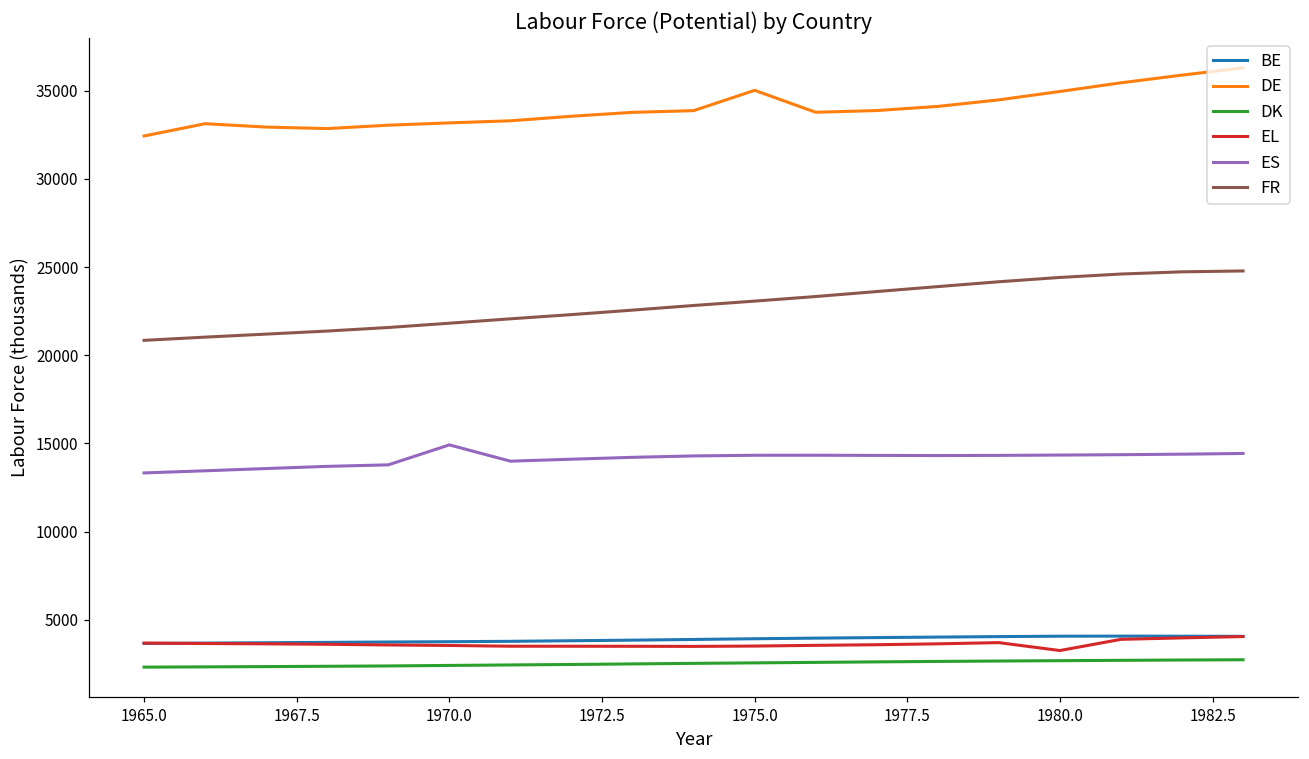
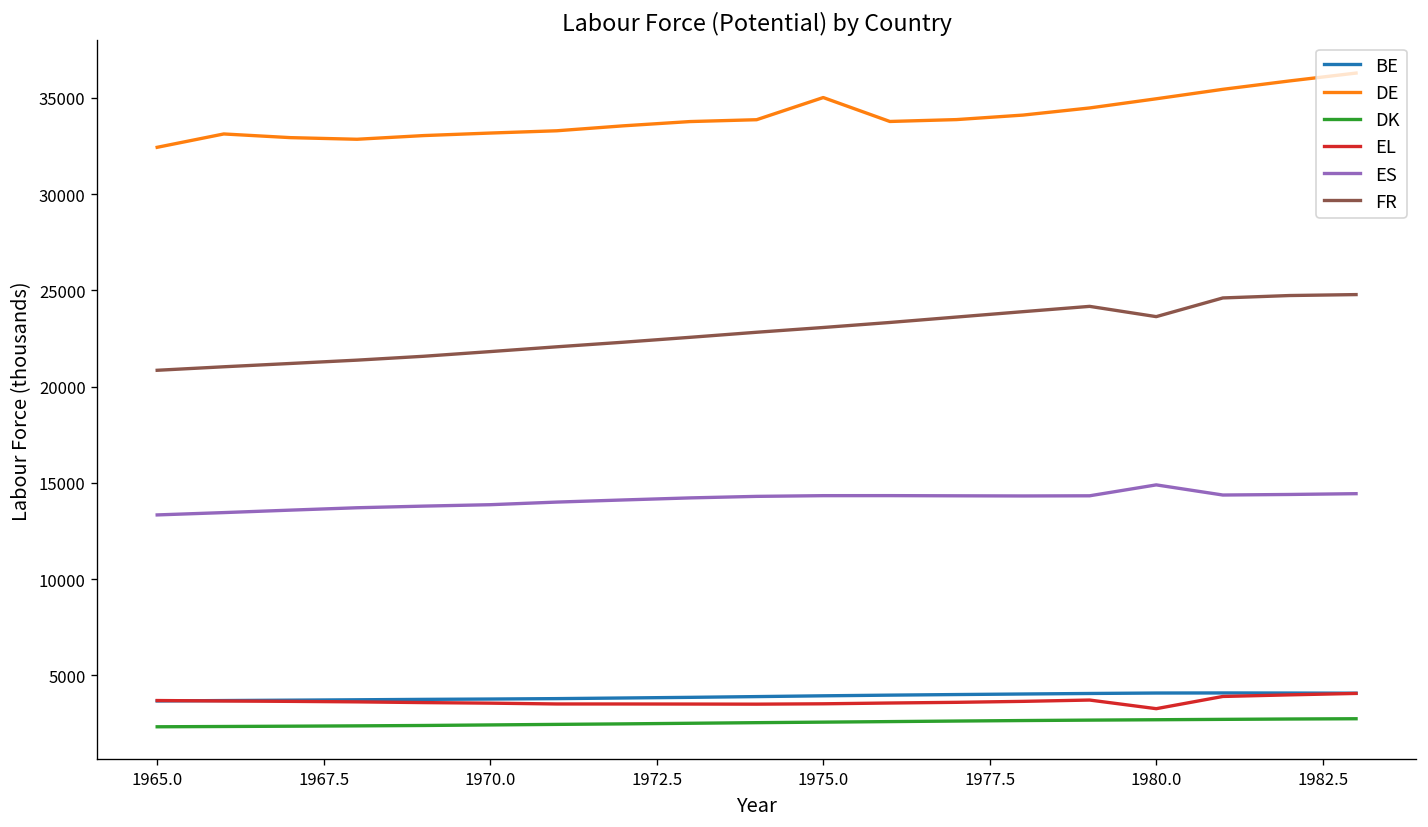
  {
    "BE": {
      "1970.0": 3800,
      "1975.0": 3900,
      "1980.0": 4100
    },
    "DE": {
      "1965.0": 32400,
      "1970.0": 33200,
      "1975.0": 35000,
      "1980.0": 34900
    },
    "DK": {
      "1965.0": 2300,
      "1970.0": 2400,
      "1975.0": 2600,
      "1980.0": 2700
    },
    "EL": {
      "1970.0": 3600,
      "1975.0": 3500,
      "1980.0": 3300
    },
    "ES": {
      "1965.0": 13300,
-     "1970.0": 14900,
+     "1970.0": 13900,
      "1975.0": 14300,
-     "1980.0": 14300
+     "1980.0": 14900
    },
    "FR": {
      "1965.0": 20800,
      "1970.0": 21800,
      "1975.0": 23100,
-     "1980.0": 24400
+     "1980.0": 23600
    }
  }
